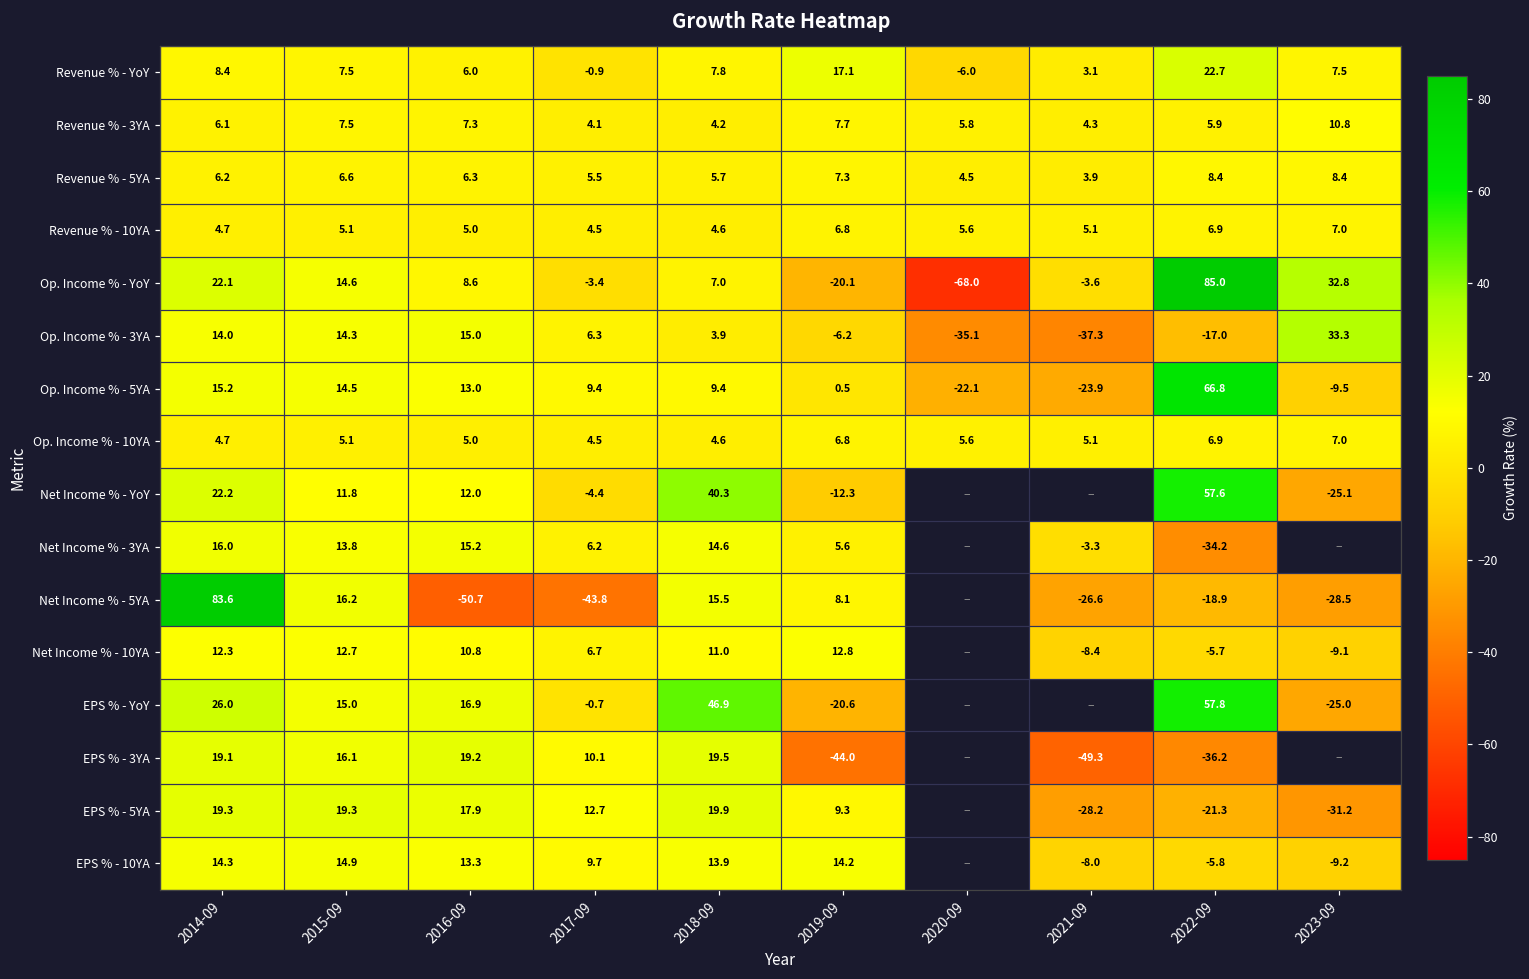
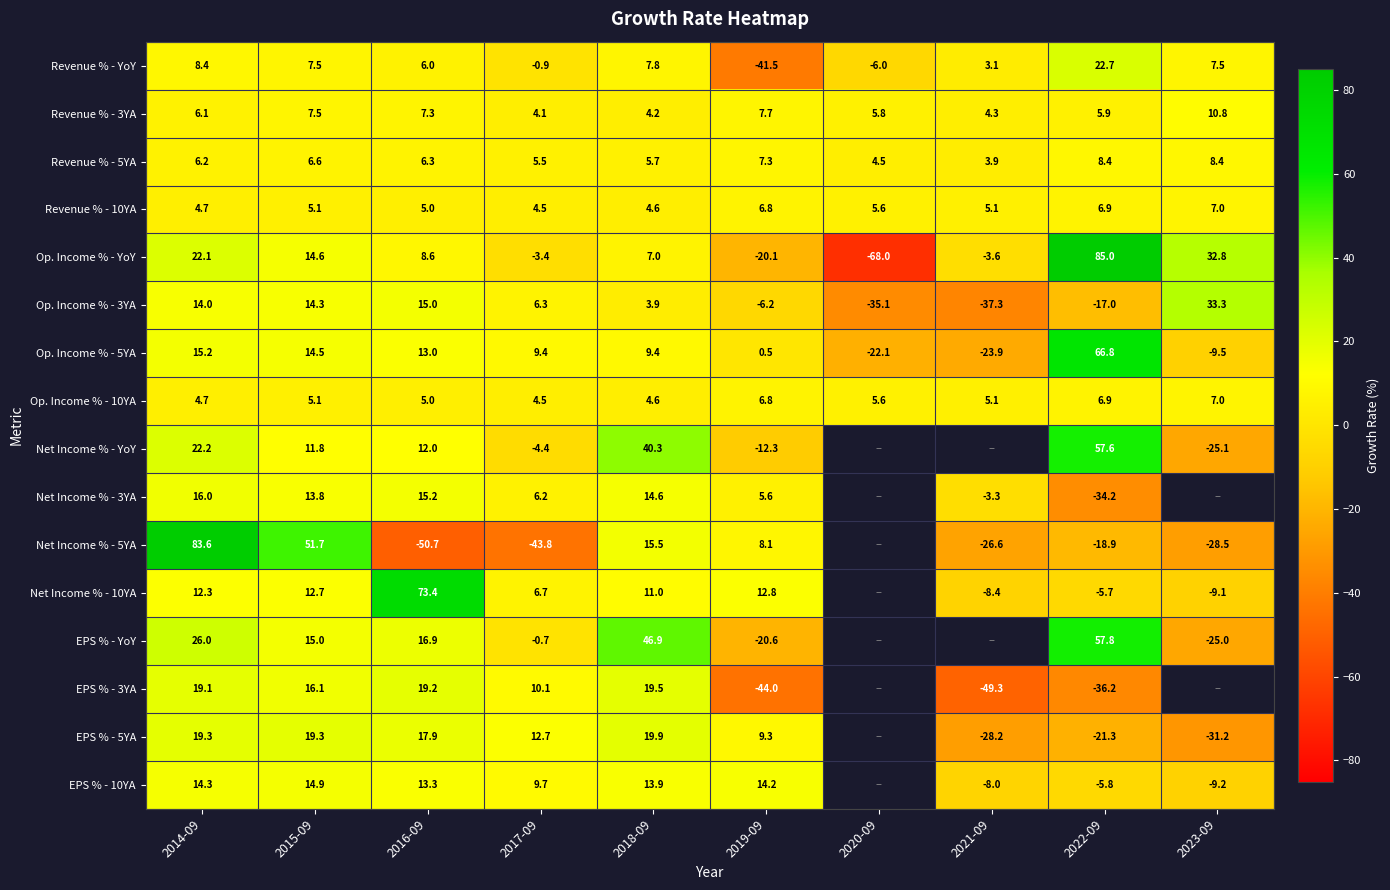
  {
    "Revenue % - YoY": {
      "2014-09": 8.4,
      "2015-09": 7.5,
      "2016-09": 6.0,
      "2017-09": -0.9,
      "2018-09": 7.8,
-     "2019-09": 17.1,
+     "2019-09": -41.5,
      "2020-09": -6.0,
      "2021-09": 3.1,
      "2022-09": 22.7,
      "2023-09": 7.5
    },
    "Revenue % - 3YA": {
      "2014-09": 6.1,
      "2015-09": 7.5,
      "2016-09": 7.3,
      "2017-09": 4.1,
      "2018-09": 4.2,
      "2019-09": 7.7,
      "2020-09": 5.8,
      "2021-09": 4.3,
      "2022-09": 5.9,
      "2023-09": 10.8
    },
    "Revenue % - 5YA": {
      "2014-09": 6.2,
      "2015-09": 6.6,
      "2016-09": 6.3,
      "2017-09": 5.5,
      "2018-09": 5.7,
      "2019-09": 7.3,
      "2020-09": 4.5,
      "2021-09": 3.9,
      "2022-09": 8.4,
      "2023-09": 8.4
    },
    "Revenue % - 10YA": {
      "2014-09": 4.7,
      "2015-09": 5.1,
      "2016-09": 5.0,
      "2017-09": 4.5,
      "2018-09": 4.6,
      "2019-09": 6.8,
      "2020-09": 5.6,
      "2021-09": 5.1,
      "2022-09": 6.9,
      "2023-09": 7.0
    },
    "Op. Income % - YoY": {
      "2014-09": 22.1,
      "2015-09": 14.6,
      "2016-09": 8.6,
      "2017-09": -3.4,
      "2018-09": 7.0,
      "2019-09": -20.1,
      "2020-09": -68.0,
      "2021-09": -3.6,
      "2022-09": 85.0,
      "2023-09": 32.8
    },
    "Op. Income % - 3YA": {
      "2014-09": 14.0,
      "2015-09": 14.3,
      "2016-09": 15.0,
      "2017-09": 6.3,
      "2018-09": 3.9,
      "2019-09": -6.2,
      "2020-09": -35.1,
      "2021-09": -37.3,
      "2022-09": -17.0,
      "2023-09": 33.3
    },
    "Op. Income % - 5YA": {
      "2014-09": 15.2,
      "2015-09": 14.5,
      "2016-09": 13.0,
      "2017-09": 9.4,
      "2018-09": 9.4,
      "2019-09": 0.5,
      "2020-09": -22.1,
      "2021-09": -23.9,
      "2022-09": 66.8,
      "2023-09": -9.5
    },
    "Op. Income % - 10YA": {
      "2014-09": 4.7,
      "2015-09": 5.1,
      "2016-09": 5.0,
      "2017-09": 4.5,
      "2018-09": 4.6,
      "2019-09": 6.8,
      "2020-09": 5.6,
      "2021-09": 5.1,
      "2022-09": 6.9,
      "2023-09": 7.0
    },
    "Net Income % - YoY": {
      "2014-09": 22.2,
      "2015-09": 11.8,
      "2016-09": 12.0,
      "2017-09": -4.4,
      "2018-09": 40.3,
      "2019-09": -12.3,
      "2022-09": 57.6,
      "2023-09": -25.1
    },
    "Net Income % - 3YA": {
      "2014-09": 16.0,
      "2015-09": 13.8,
      "2016-09": 15.2,
      "2017-09": 6.2,
      "2018-09": 14.6,
      "2019-09": 5.6,
      "2021-09": -3.3,
      "2022-09": -34.2
    },
    "Net Income % - 5YA": {
      "2014-09": 83.6,
-     "2015-09": 16.2,
+     "2015-09": 51.7,
      "2016-09": -50.7,
      "2017-09": -43.8,
      "2018-09": 15.5,
      "2019-09": 8.1,
      "2021-09": -26.6,
      "2022-09": -18.9,
      "2023-09": -28.5
    },
    "Net Income % - 10YA": {
      "2014-09": 12.3,
      "2015-09": 12.7,
-     "2016-09": 10.8,
+     "2016-09": 73.4,
      "2017-09": 6.7,
      "2018-09": 11.0,
      "2019-09": 12.8,
      "2021-09": -8.4,
      "2022-09": -5.7,
      "2023-09": -9.1
    },
    "EPS % - YoY": {
      "2014-09": 26.0,
      "2015-09": 15.0,
      "2016-09": 16.9,
      "2017-09": -0.7,
      "2018-09": 46.9,
      "2019-09": -20.6,
      "2022-09": 57.8,
      "2023-09": -25.0
    },
    "EPS % - 3YA": {
      "2014-09": 19.1,
      "2015-09": 16.1,
      "2016-09": 19.2,
      "2017-09": 10.1,
      "2018-09": 19.5,
      "2019-09": -44.0,
      "2021-09": -49.3,
      "2022-09": -36.2
    },
    "EPS % - 5YA": {
      "2014-09": 19.3,
      "2015-09": 19.3,
      "2016-09": 17.9,
      "2017-09": 12.7,
      "2018-09": 19.9,
      "2019-09": 9.3,
      "2021-09": -28.2,
      "2022-09": -21.3,
      "2023-09": -31.2
    },
    "EPS % - 10YA": {
      "2014-09": 14.3,
      "2015-09": 14.9,
      "2016-09": 13.3,
      "2017-09": 9.7,
      "2018-09": 13.9,
      "2019-09": 14.2,
      "2021-09": -8.0,
      "2022-09": -5.8,
      "2023-09": -9.2
    }
  }
